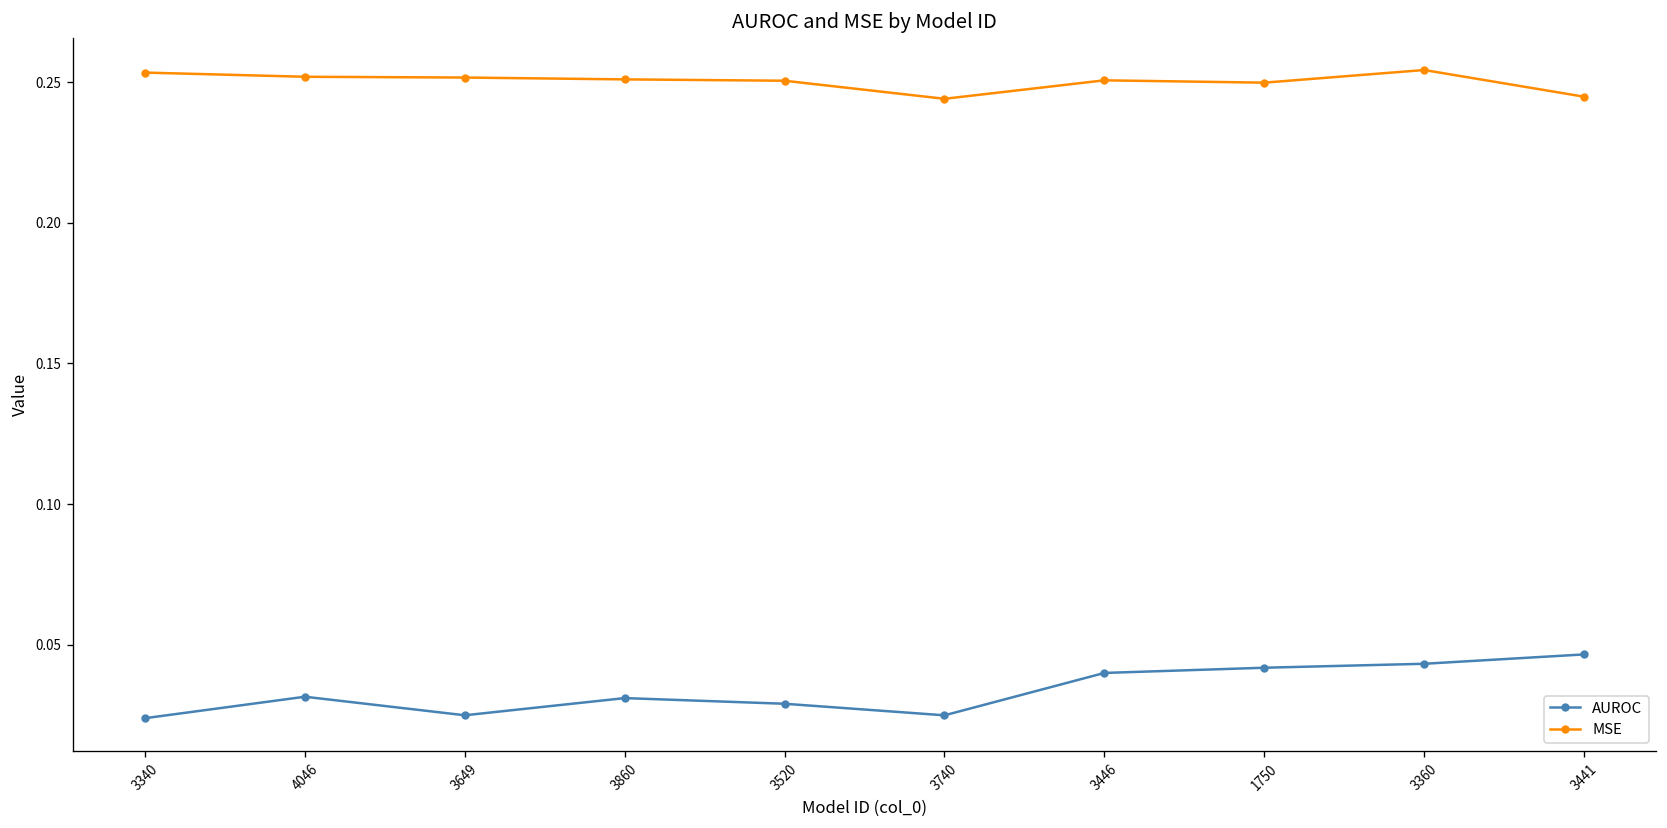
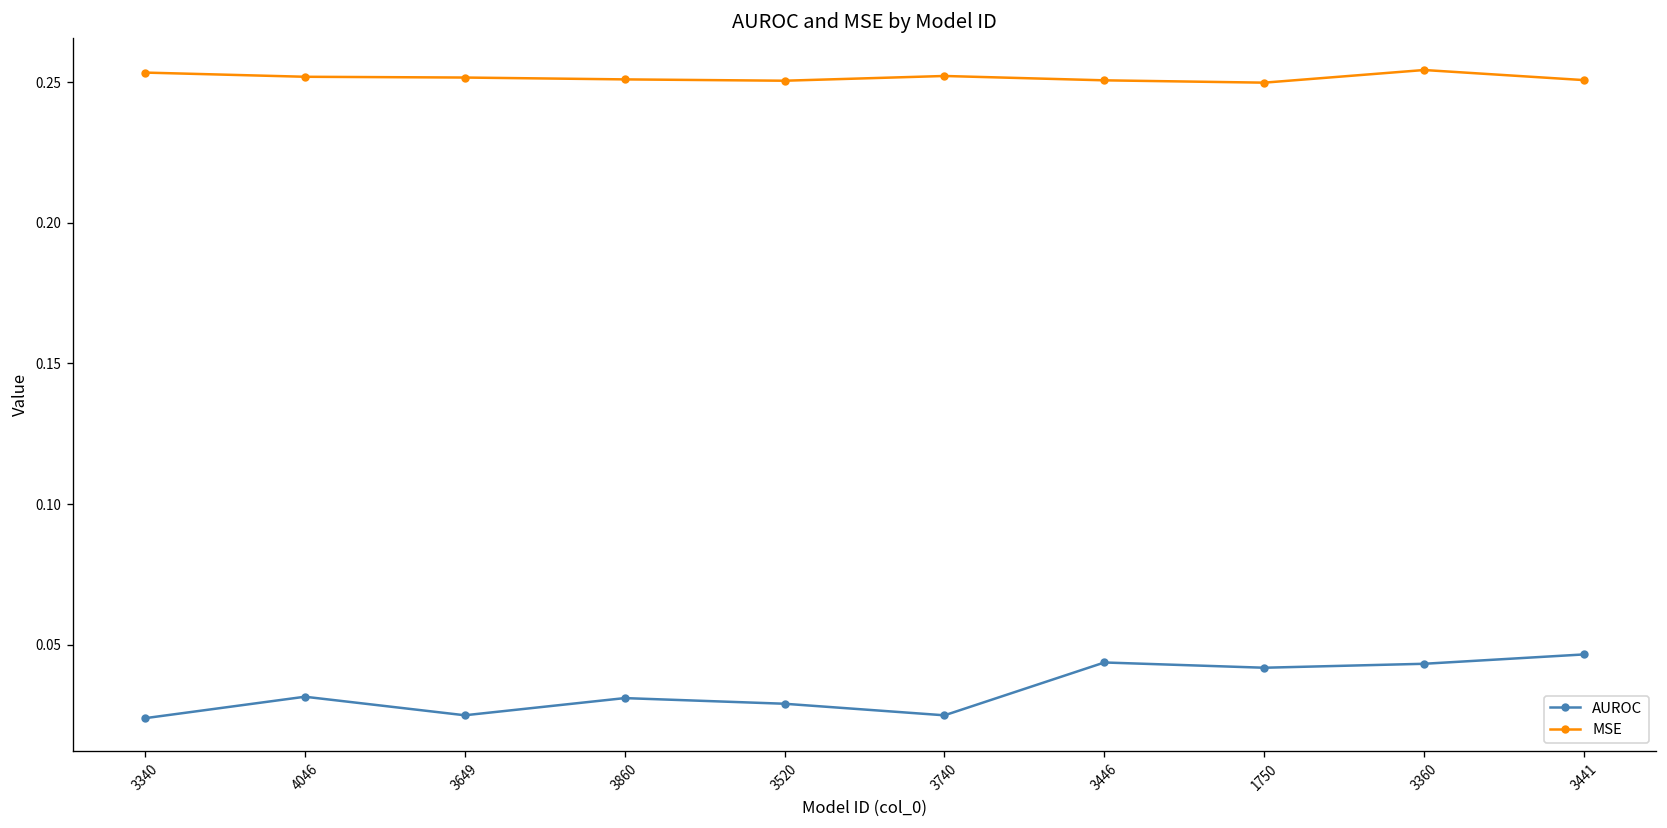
  {
    "AUROC": {
      "3340": 0.024,
      "4046": 0.031,
      "3649": 0.025,
      "3860": 0.031,
      "3520": 0.029,
      "3740": 0.025,
-     "3446": 0.040,
+     "3446": 0.044,
      "1750": 0.042,
      "3360": 0.043,
      "3441": 0.046
    },
    "MSE": {
      "3340": 0.253,
      "4046": 0.252,
      "3649": 0.252,
      "3860": 0.251,
      "3520": 0.251,
-     "3740": 0.244,
+     "3740": 0.252,
      "3446": 0.251,
      "1750": 0.250,
      "3360": 0.254,
-     "3441": 0.245
+     "3441": 0.251
    }
  }
